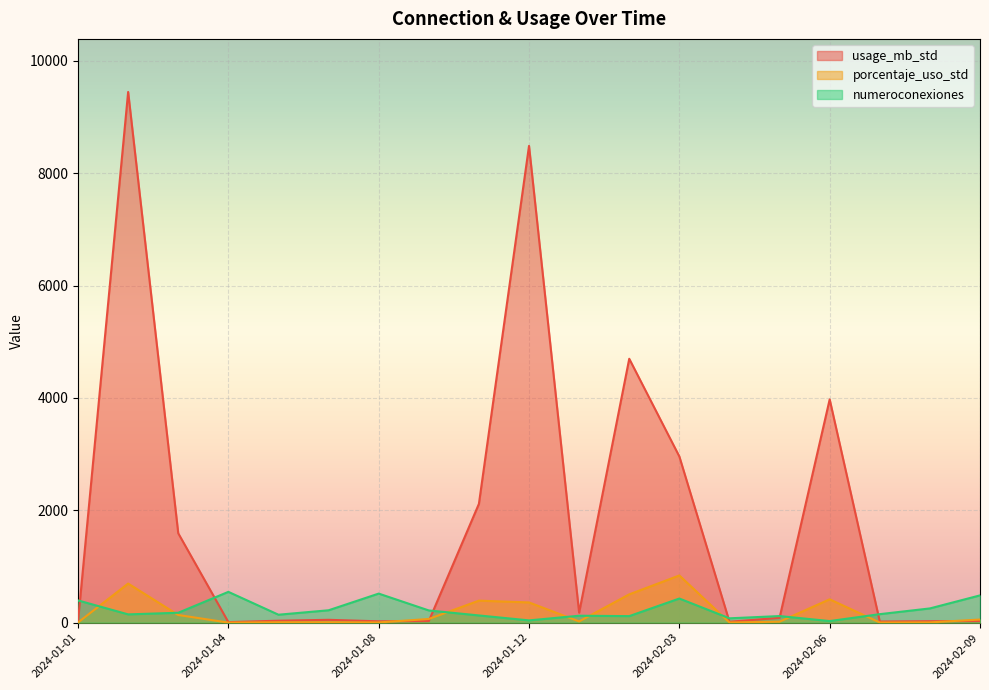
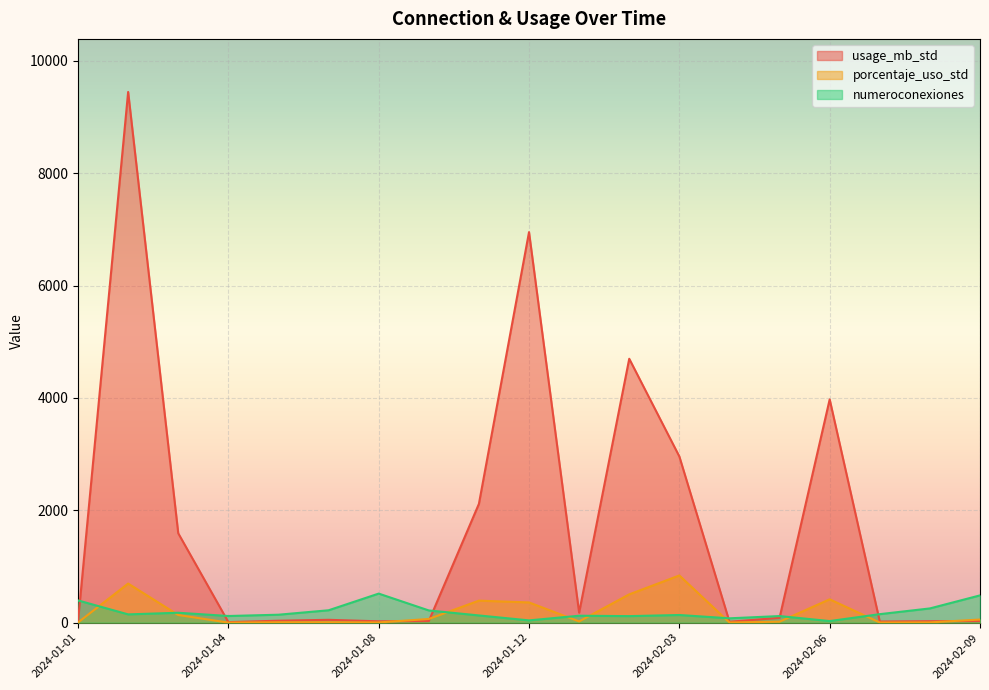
  {
    "usage_mb_std": {
-     "2024-01-12": 8500,
+     "2024-01-12": 7000,
      "2024-02-03": 3000,
      "2024-02-06": 4000
    },
    "porcentaje_uso_std": {
      "2024-01-12": 400,
      "2024-02-03": 800,
      "2024-02-06": 400
    },
    "numeroconexiones": {
      "2024-01-01": 400,
-     "2024-01-04": 500,
+     "2024-01-04": 100,
      "2024-01-08": 500,
      "2024-01-12": 0,
-     "2024-02-03": 400,
+     "2024-02-03": 100,
      "2024-02-06": 0,
      "2024-02-09": 500
    }
  }
